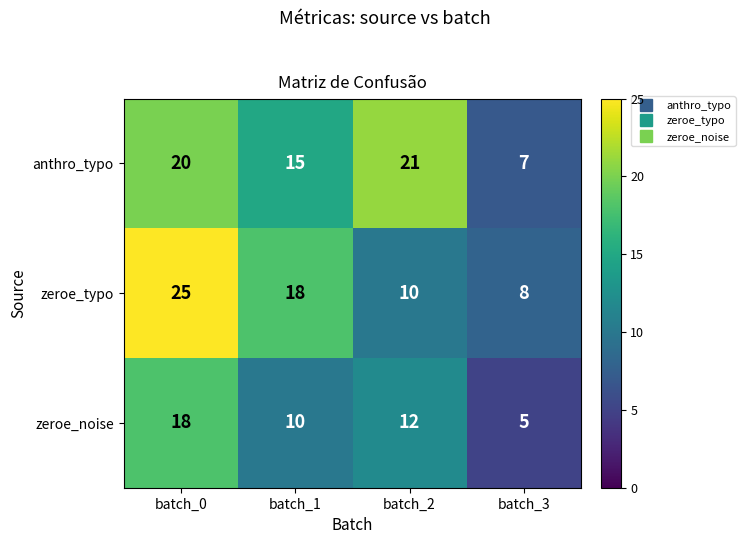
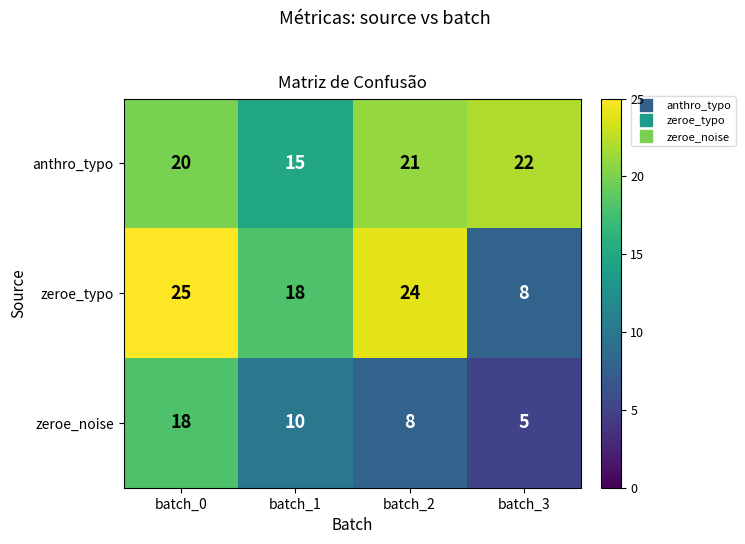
  {
    "anthro_typo": {
      "batch_0": 20,
      "batch_1": 15,
      "batch_2": 21,
-     "batch_3": 7
+     "batch_3": 22
    },
    "zeroe_typo": {
      "batch_0": 25,
      "batch_1": 18,
-     "batch_2": 10,
+     "batch_2": 24,
      "batch_3": 8
    },
    "zeroe_noise": {
      "batch_0": 18,
      "batch_1": 10,
-     "batch_2": 12,
+     "batch_2": 8,
      "batch_3": 5
    }
  }
